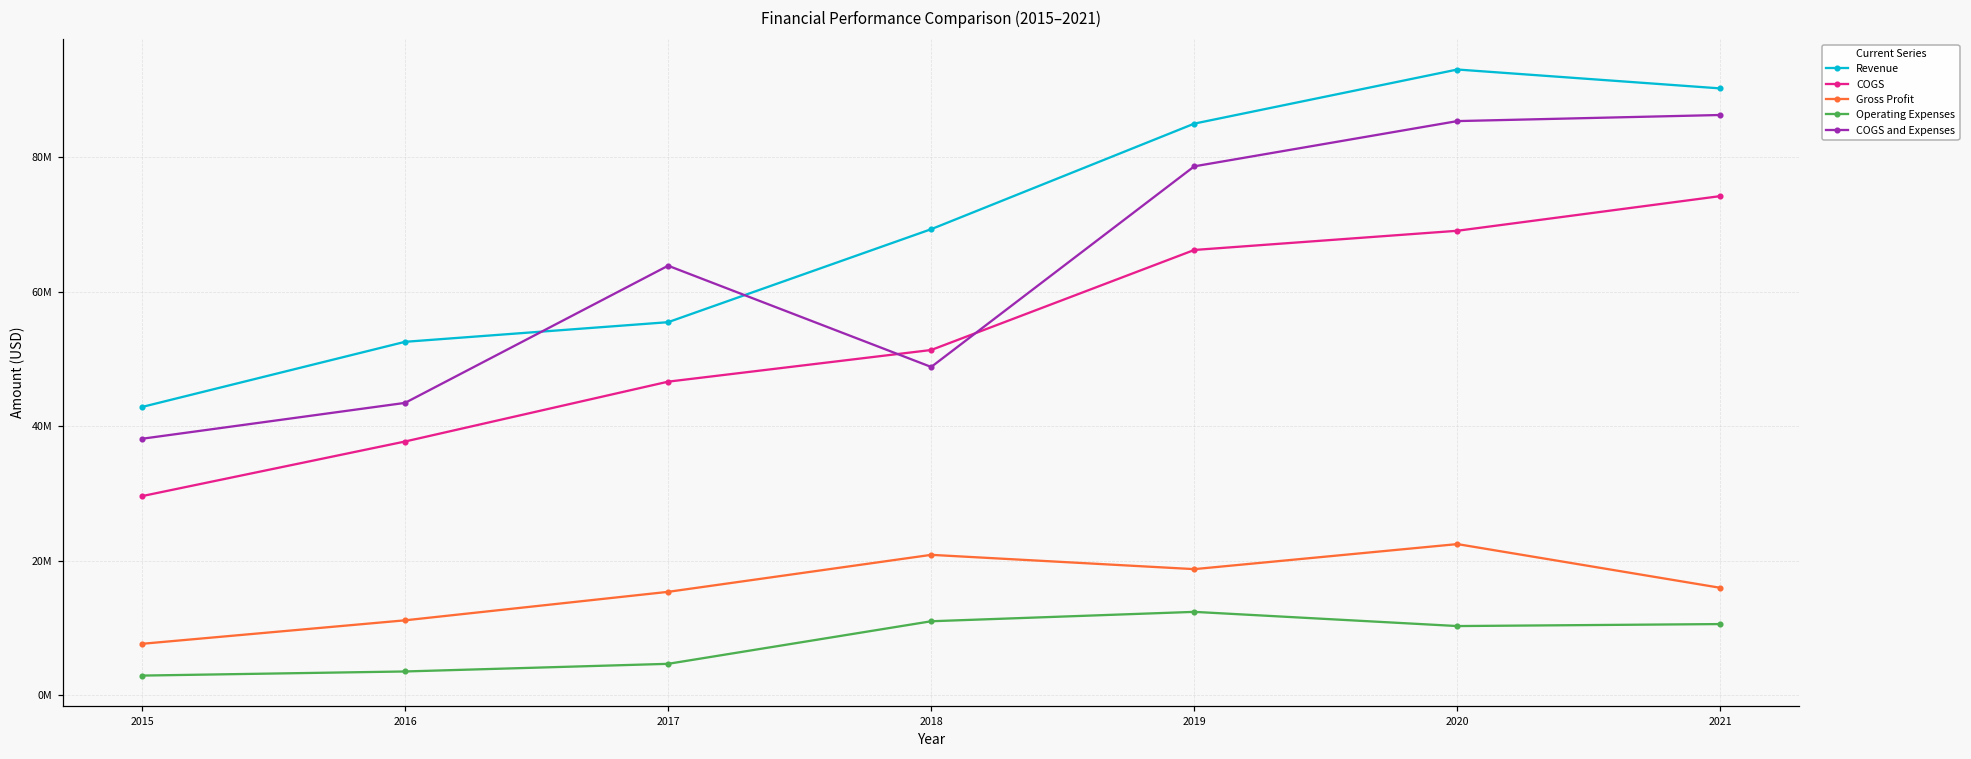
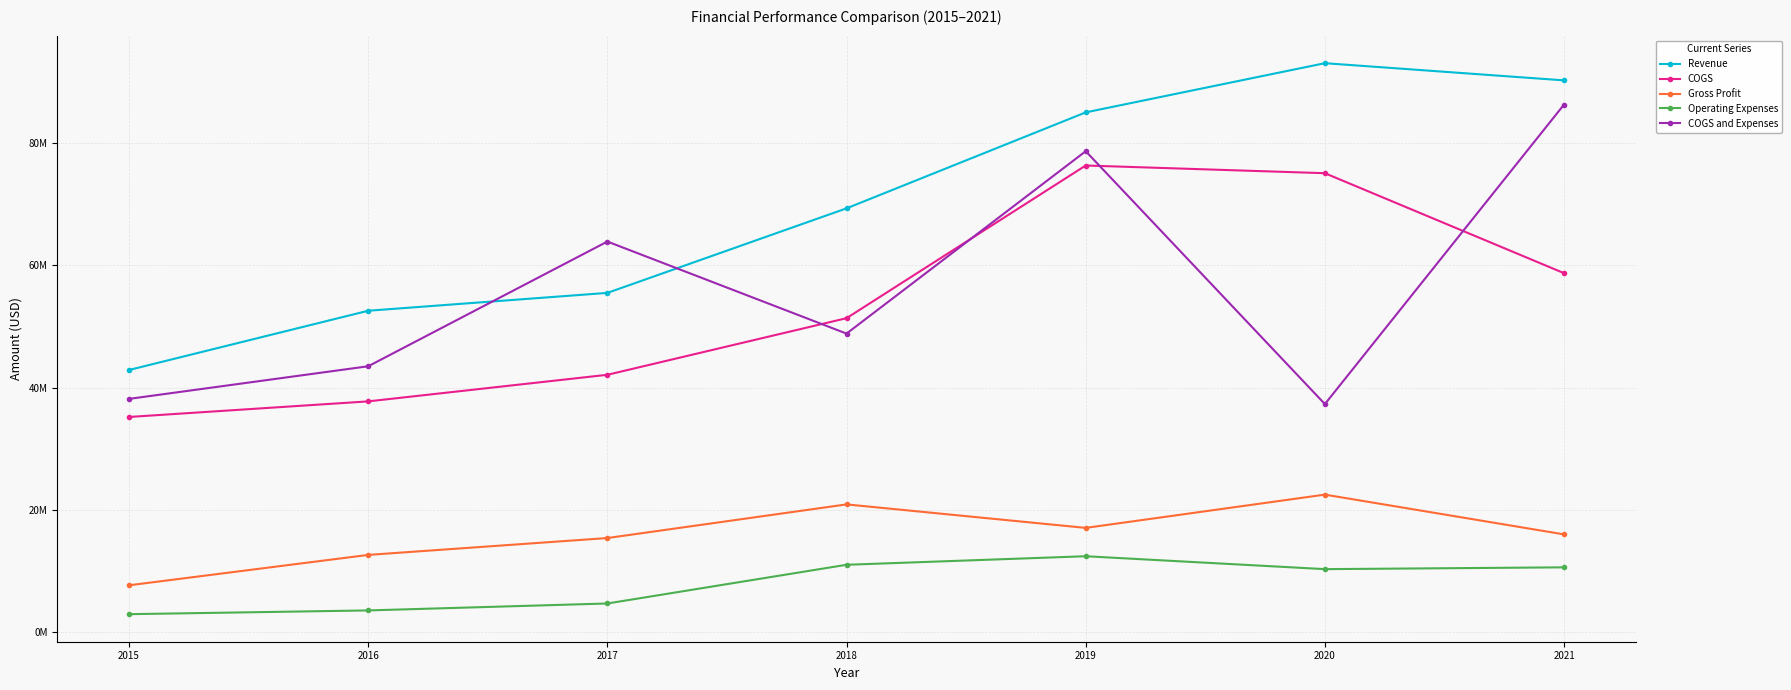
  {
    "Revenue": {
      "2015": 43000000,
      "2016": 53000000,
      "2017": 55000000,
      "2018": 69000000,
      "2019": 85000000,
      "2020": 93000000,
      "2021": 90000000
    },
    "COGS": {
-     "2015": 30000000,
+     "2015": 35000000,
      "2016": 38000000,
-     "2017": 47000000,
+     "2017": 42000000,
      "2018": 51000000,
-     "2019": 66000000,
-     "2020": 69000000,
-     "2021": 74000000
+     "2019": 76000000,
+     "2020": 75000000,
+     "2021": 59000000
    },
    "Gross Profit": {
      "2015": 8000000,
-     "2016": 11000000,
+     "2016": 13000000,
      "2017": 15000000,
      "2018": 21000000,
-     "2019": 19000000,
+     "2019": 17000000,
      "2020": 22000000,
      "2021": 16000000
    },
    "Operating Expenses": {
      "2015": 3000000,
      "2016": 4000000,
      "2017": 5000000,
      "2018": 11000000,
      "2019": 12000000,
      "2020": 10000000,
      "2021": 11000000
    },
    "COGS and Expenses": {
      "2015": 38000000,
      "2016": 43000000,
      "2017": 64000000,
      "2018": 49000000,
      "2019": 79000000,
-     "2020": 85000000,
+     "2020": 37000000,
      "2021": 86000000
    }
  }
